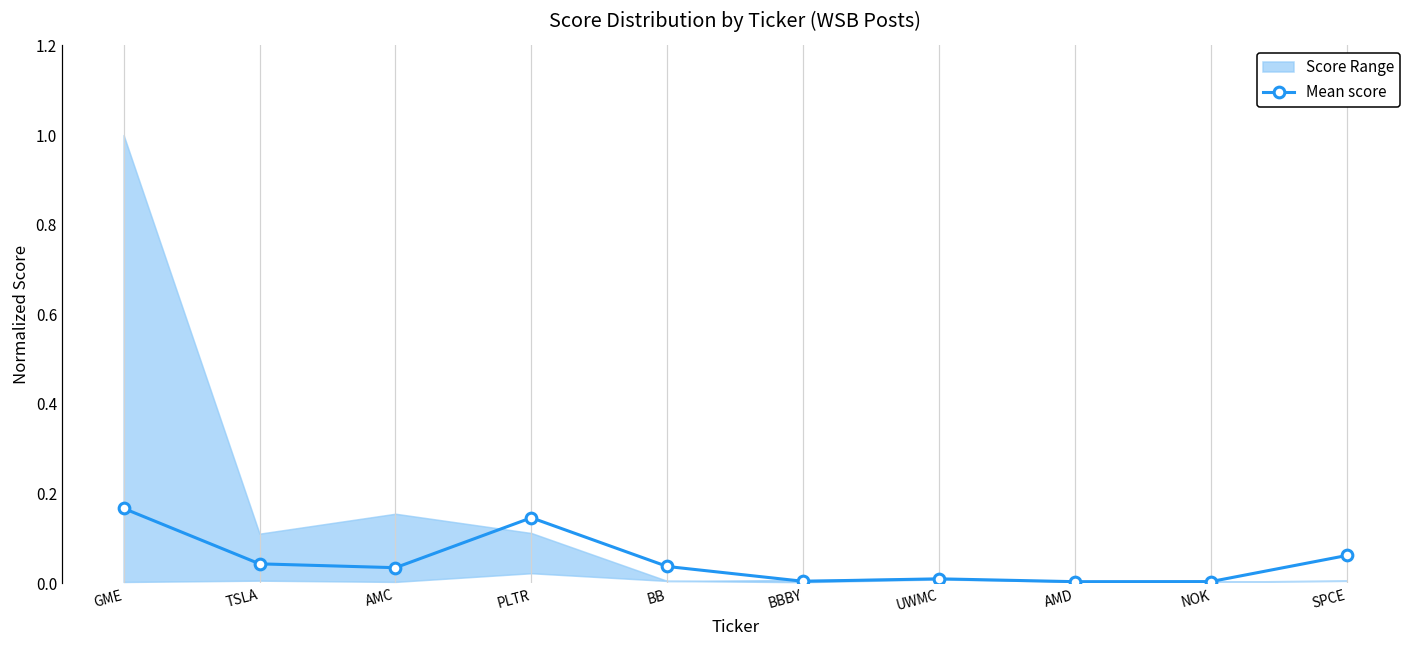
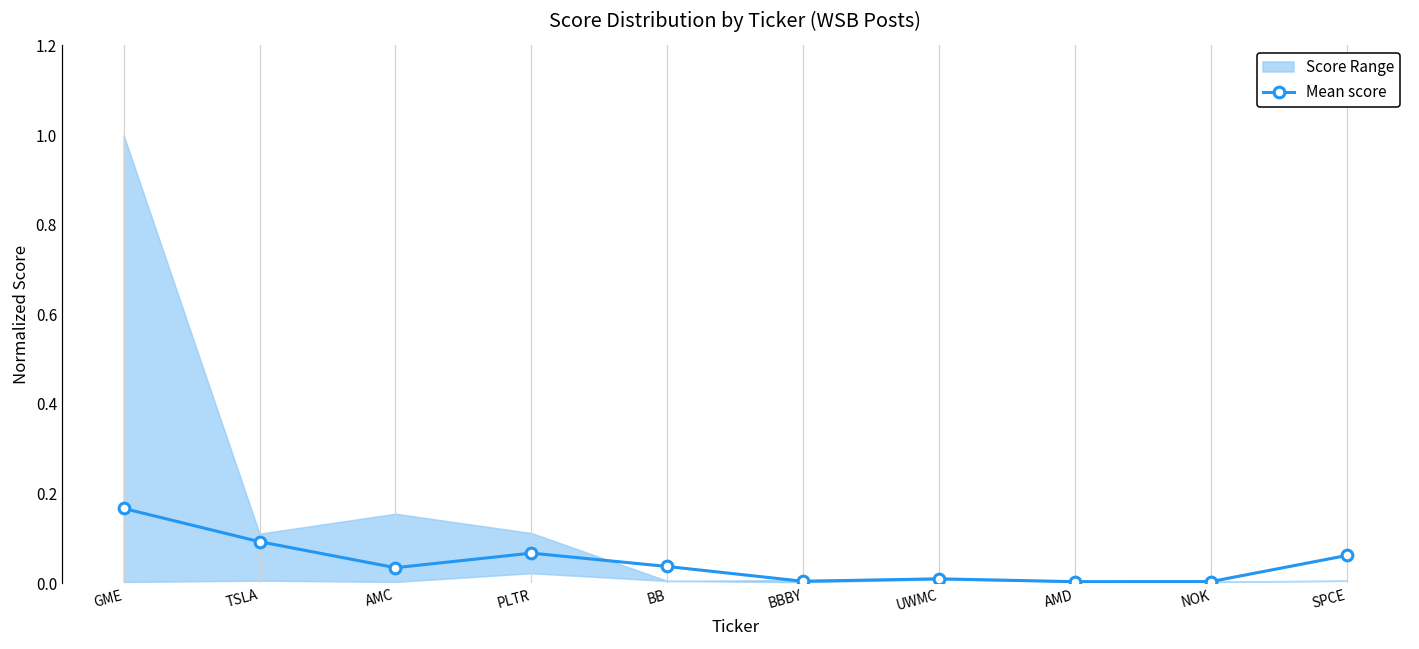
  {
    "Mean score": {
      "GME": 0.17,
-     "TSLA": 0.04,
+     "TSLA": 0.09,
      "AMC": 0.03,
-     "PLTR": 0.15,
+     "PLTR": 0.07,
      "BB": 0.04,
      "SPCE": 0.06
    },
    "Score Range": {
      "BB": 0.00,
      "SPCE": 0.00
    }
  }
